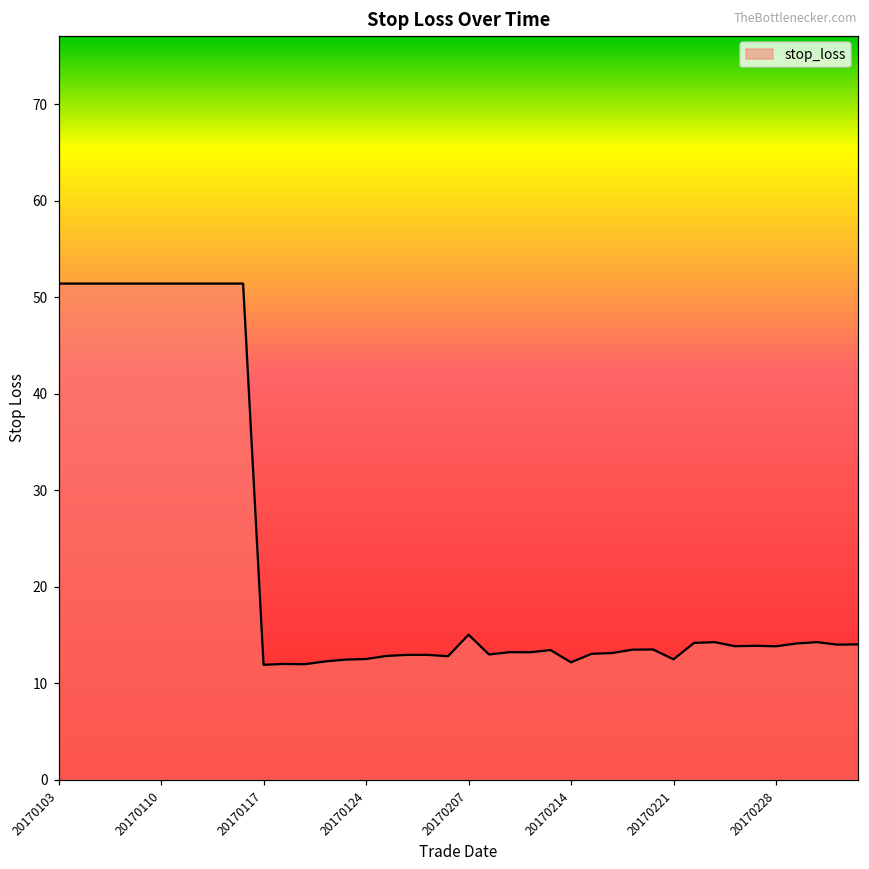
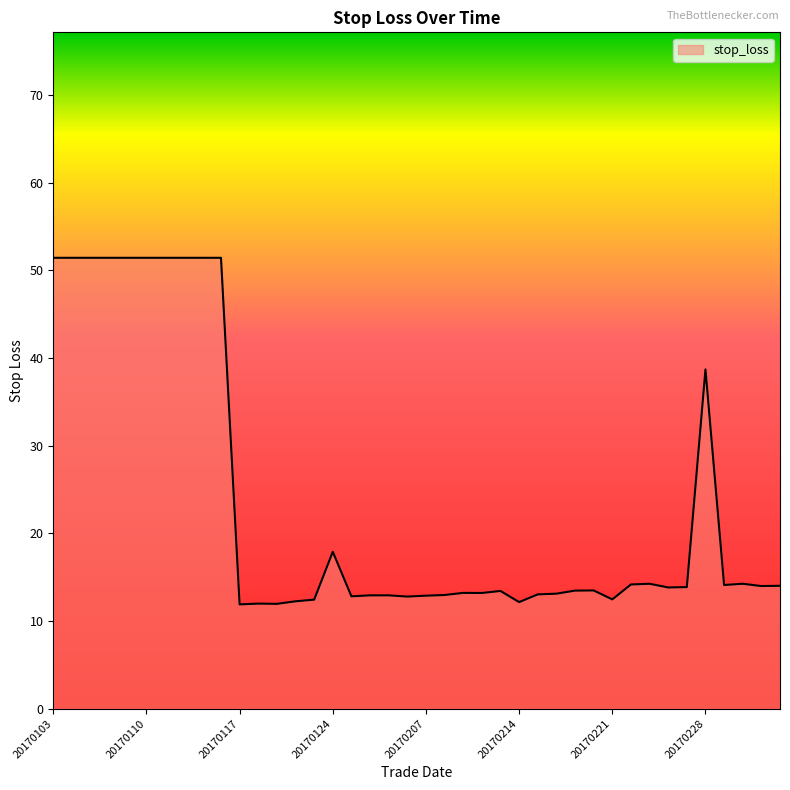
  {
    "20170103": 51,
    "20170110": 51,
    "20170117": 12,
-   "20170124": 13,
-   "20170207": 15,
+   "20170124": 18,
+   "20170207": 13,
    "20170214": 12,
    "20170221": 12,
-   "20170228": 14
+   "20170228": 39
  }
